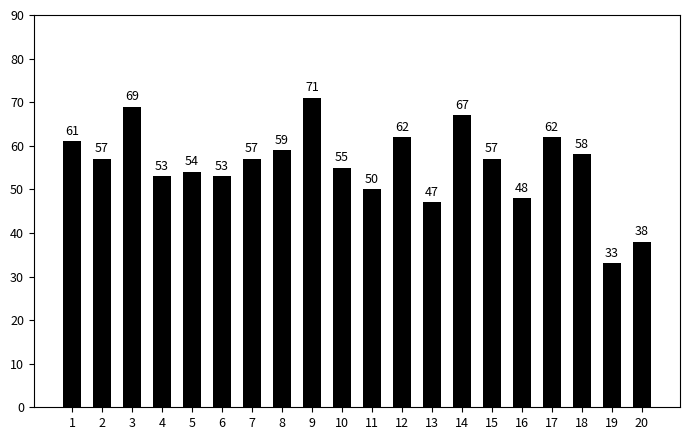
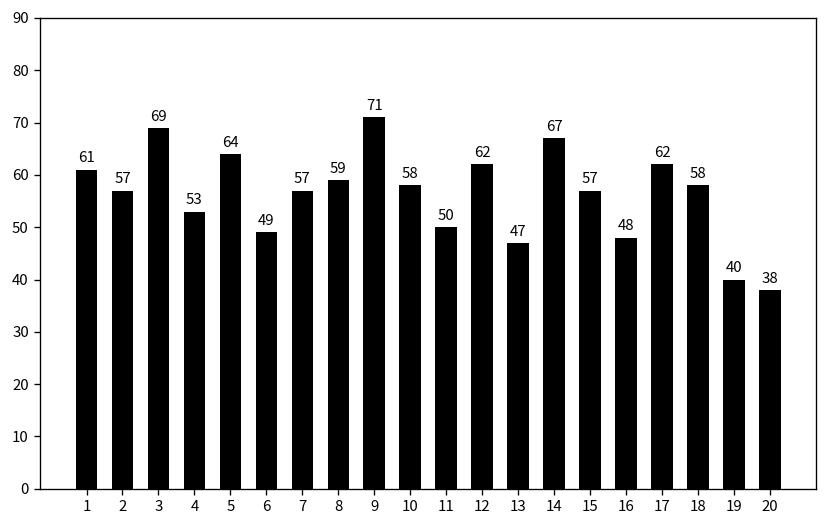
  {
    "1": 61,
    "2": 57,
    "3": 69,
    "4": 53,
-   "5": 54,
-   "6": 53,
+   "5": 64,
+   "6": 49,
    "7": 57,
    "8": 59,
    "9": 71,
-   "10": 55,
+   "10": 58,
    "11": 50,
    "12": 62,
    "13": 47,
    "14": 67,
    "15": 57,
    "16": 48,
    "17": 62,
    "18": 58,
-   "19": 33,
+   "19": 40,
    "20": 38
  }
